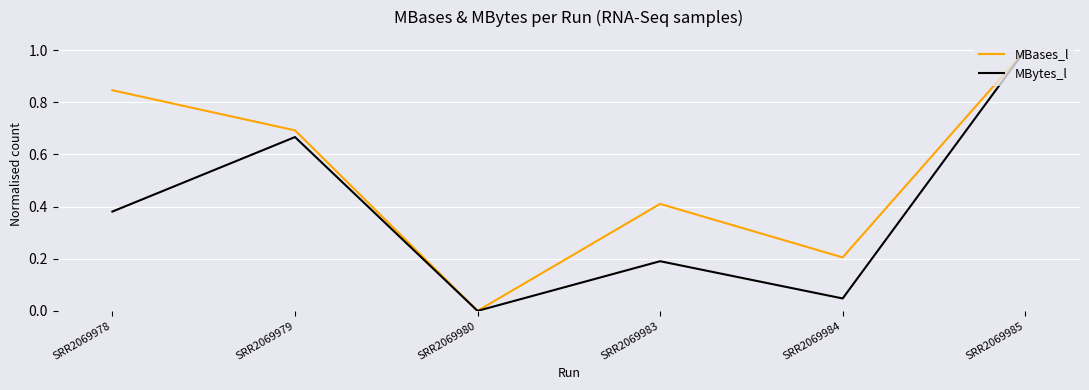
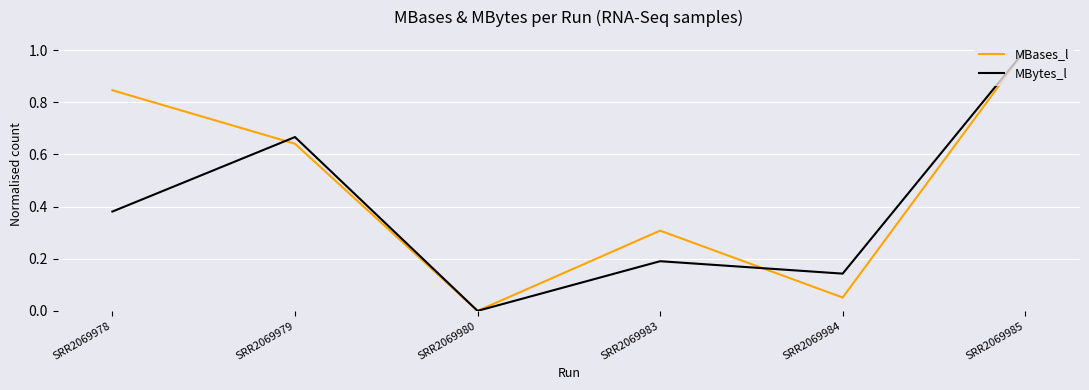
  {
    "MBases_l": {
      "SRR2069978": 0.85,
-     "SRR2069979": 0.69,
-     "SRR2069983": 0.41,
-     "SRR2069984": 0.21
+     "SRR2069979": 0.64,
+     "SRR2069983": 0.31,
+     "SRR2069984": 0.05
    },
    "MBytes_l": {
      "SRR2069978": 0.38,
      "SRR2069979": 0.67,
      "SRR2069983": 0.19,
-     "SRR2069984": 0.05
+     "SRR2069984": 0.14
    }
  }
